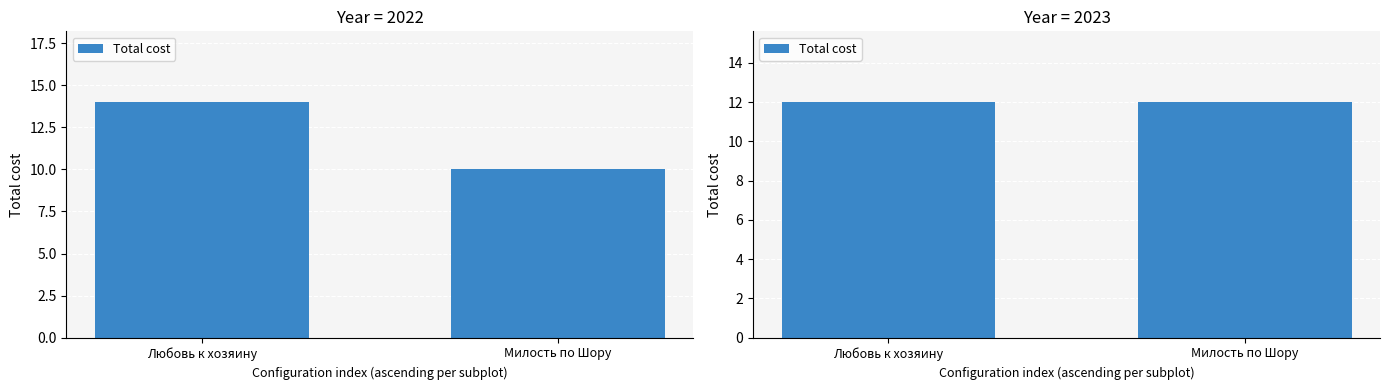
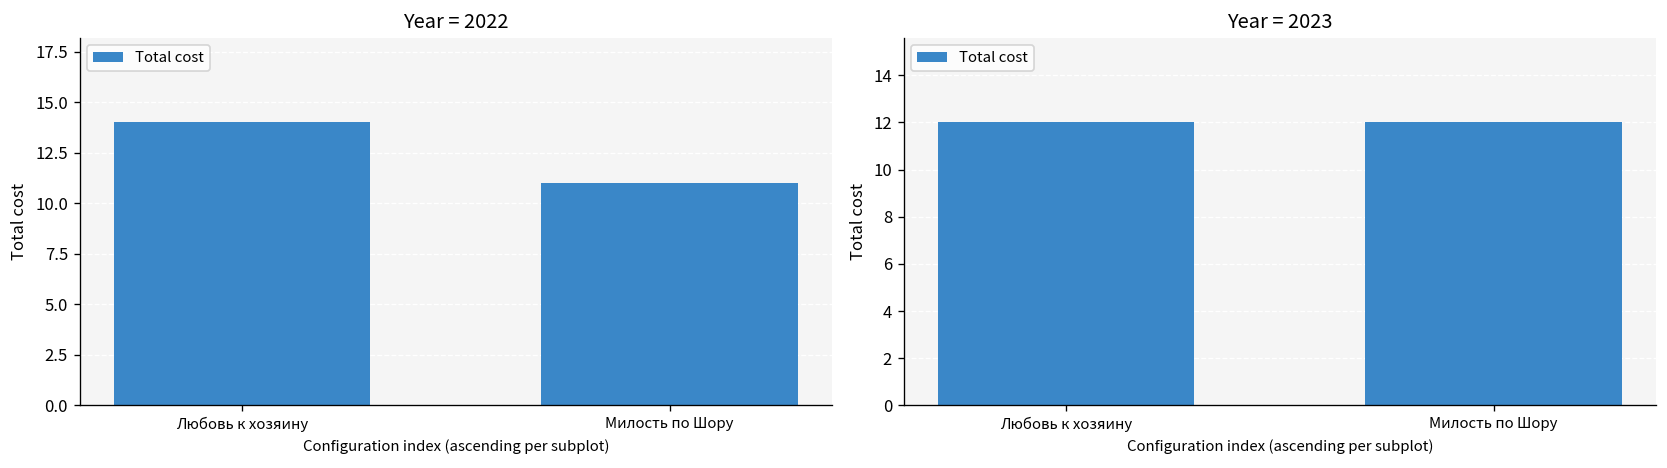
  {
    "Year = 2022": {
      "Любовь к хозяину": 14,
-     "Милость по Шору": 10
+     "Милость по Шору": 11
    },
    "Year = 2023": {
      "Любовь к хозяину": 12.0,
      "Милость по Шору": 12.0
    }
  }
